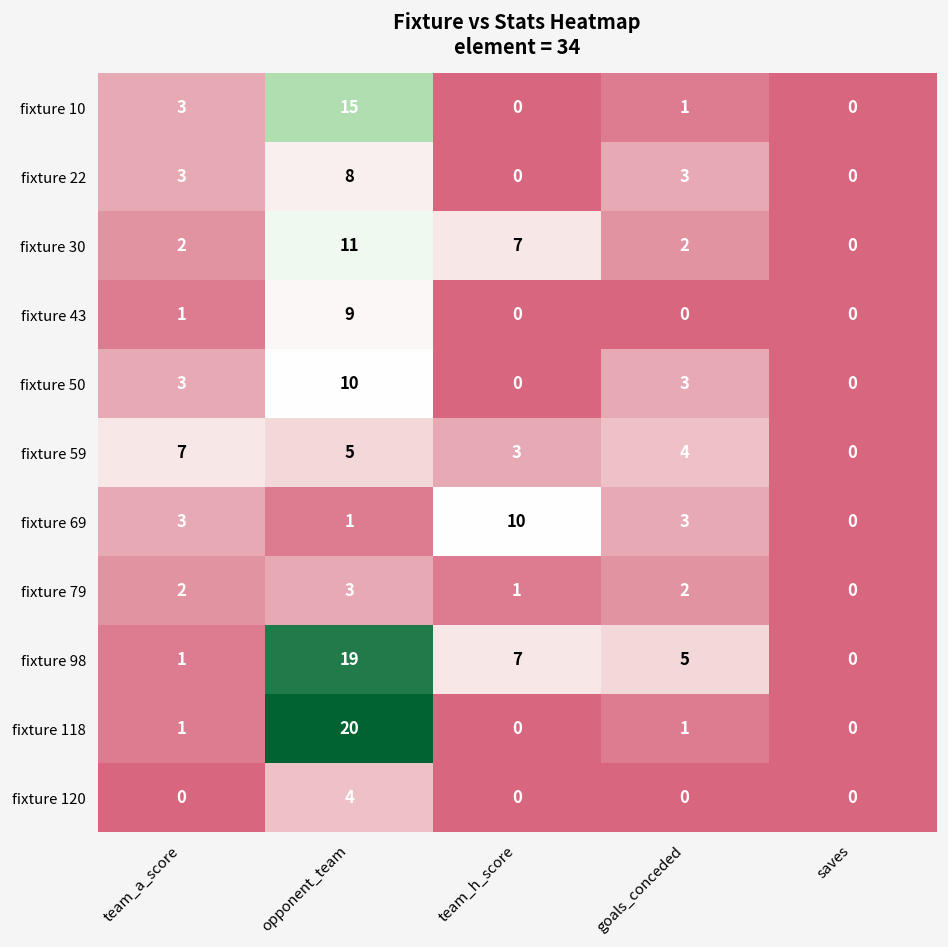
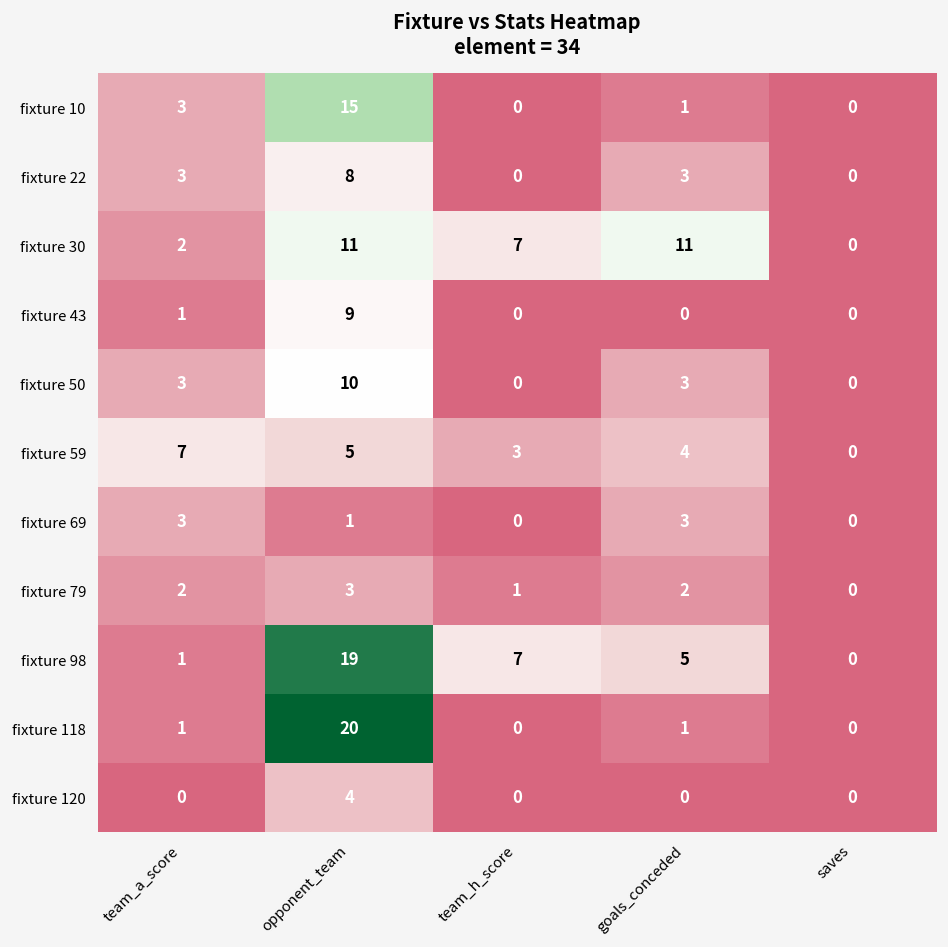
  {
    "fixture 10": {
      "team_a_score": 3,
      "opponent_team": 15,
      "team_h_score": 0,
      "goals_conceded": 1,
      "saves": 0
    },
    "fixture 22": {
      "team_a_score": 3,
      "opponent_team": 8,
      "team_h_score": 0,
      "goals_conceded": 3,
      "saves": 0
    },
    "fixture 30": {
      "team_a_score": 2,
      "opponent_team": 11,
      "team_h_score": 7,
-     "goals_conceded": 2,
+     "goals_conceded": 11,
      "saves": 0
    },
    "fixture 43": {
      "team_a_score": 1,
      "opponent_team": 9,
      "team_h_score": 0,
      "goals_conceded": 0,
      "saves": 0
    },
    "fixture 50": {
      "team_a_score": 3,
      "opponent_team": 10,
      "team_h_score": 0,
      "goals_conceded": 3,
      "saves": 0
    },
    "fixture 59": {
      "team_a_score": 7,
      "opponent_team": 5,
      "team_h_score": 3,
      "goals_conceded": 4,
      "saves": 0
    },
    "fixture 69": {
      "team_a_score": 3,
      "opponent_team": 1,
-     "team_h_score": 10,
+     "team_h_score": 0,
      "goals_conceded": 3,
      "saves": 0
    },
    "fixture 79": {
      "team_a_score": 2,
      "opponent_team": 3,
      "team_h_score": 1,
      "goals_conceded": 2,
      "saves": 0
    },
    "fixture 98": {
      "team_a_score": 1,
      "opponent_team": 19,
      "team_h_score": 7,
      "goals_conceded": 5,
      "saves": 0
    },
    "fixture 118": {
      "team_a_score": 1,
      "opponent_team": 20,
      "team_h_score": 0,
      "goals_conceded": 1,
      "saves": 0
    },
    "fixture 120": {
      "team_a_score": 0,
      "opponent_team": 4,
      "team_h_score": 0,
      "goals_conceded": 0,
      "saves": 0
    }
  }
